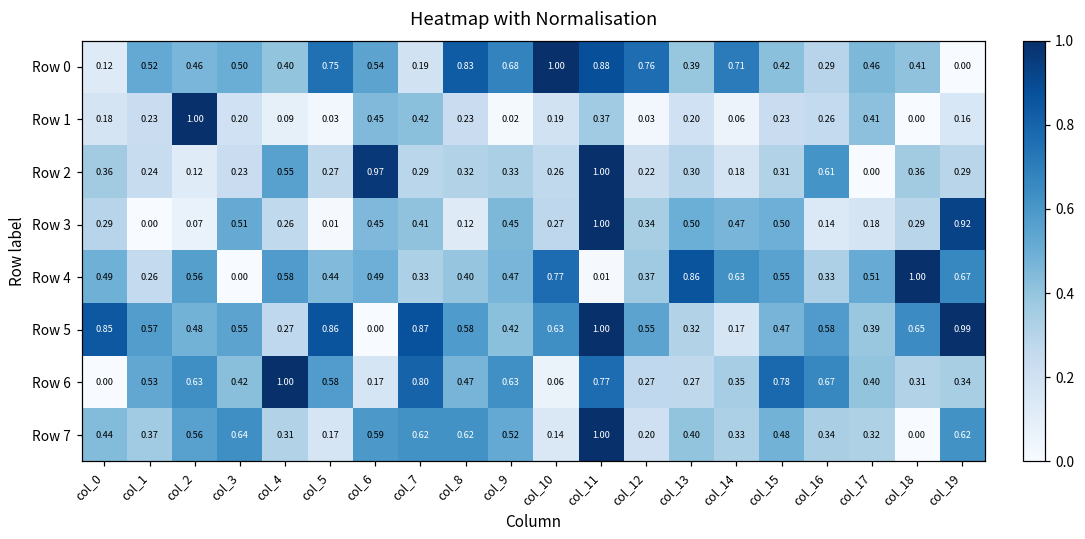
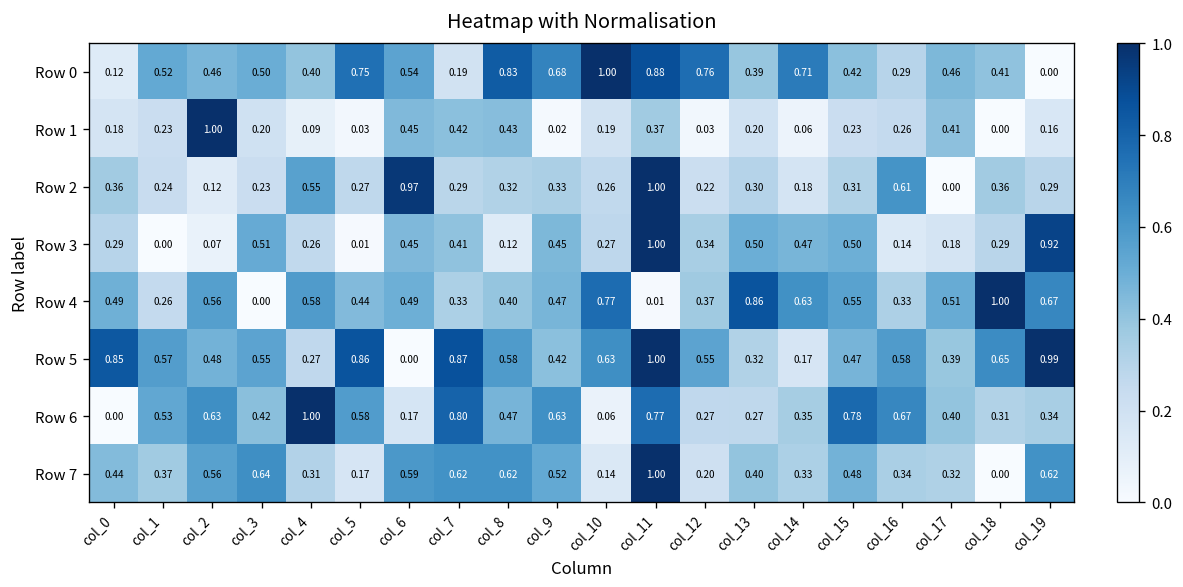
  {
    "Row 0": {
      "col_0": 0.12,
      "col_1": 0.52,
      "col_2": 0.46,
      "col_3": 0.50,
      "col_4": 0.40,
      "col_5": 0.75,
      "col_6": 0.54,
      "col_7": 0.19,
      "col_8": 0.83,
      "col_9": 0.68,
      "col_10": 1.00,
      "col_11": 0.88,
      "col_12": 0.76,
      "col_13": 0.39,
      "col_14": 0.71,
      "col_15": 0.42,
      "col_16": 0.29,
      "col_17": 0.46,
      "col_18": 0.41,
      "col_19": 0.00
    },
    "Row 1": {
      "col_0": 0.18,
      "col_1": 0.23,
      "col_2": 1.00,
      "col_3": 0.20,
      "col_4": 0.09,
      "col_5": 0.03,
      "col_6": 0.45,
      "col_7": 0.42,
-     "col_8": 0.23,
+     "col_8": 0.43,
      "col_9": 0.02,
      "col_10": 0.19,
      "col_11": 0.37,
      "col_12": 0.03,
      "col_13": 0.20,
      "col_14": 0.06,
      "col_15": 0.23,
      "col_16": 0.26,
      "col_17": 0.41,
      "col_18": 0.00,
      "col_19": 0.16
    },
    "Row 2": {
      "col_0": 0.36,
      "col_1": 0.24,
      "col_2": 0.12,
      "col_3": 0.23,
      "col_4": 0.55,
      "col_5": 0.27,
      "col_6": 0.97,
      "col_7": 0.29,
      "col_8": 0.32,
      "col_9": 0.33,
      "col_10": 0.26,
      "col_11": 1.00,
      "col_12": 0.22,
      "col_13": 0.30,
      "col_14": 0.18,
      "col_15": 0.31,
      "col_16": 0.61,
      "col_17": 0.00,
      "col_18": 0.36,
      "col_19": 0.29
    },
    "Row 3": {
      "col_0": 0.29,
      "col_1": 0.00,
      "col_2": 0.07,
      "col_3": 0.51,
      "col_4": 0.26,
      "col_5": 0.01,
      "col_6": 0.45,
      "col_7": 0.41,
      "col_8": 0.12,
      "col_9": 0.45,
      "col_10": 0.27,
      "col_11": 1.00,
      "col_12": 0.34,
      "col_13": 0.50,
      "col_14": 0.47,
      "col_15": 0.50,
      "col_16": 0.14,
      "col_17": 0.18,
      "col_18": 0.29,
      "col_19": 0.92
    },
    "Row 4": {
      "col_0": 0.49,
      "col_1": 0.26,
      "col_2": 0.56,
      "col_3": 0.00,
      "col_4": 0.58,
      "col_5": 0.44,
      "col_6": 0.49,
      "col_7": 0.33,
      "col_8": 0.40,
      "col_9": 0.47,
      "col_10": 0.77,
      "col_11": 0.01,
      "col_12": 0.37,
      "col_13": 0.86,
      "col_14": 0.63,
      "col_15": 0.55,
      "col_16": 0.33,
      "col_17": 0.51,
      "col_18": 1.00,
      "col_19": 0.67
    },
    "Row 5": {
      "col_0": 0.85,
      "col_1": 0.57,
      "col_2": 0.48,
      "col_3": 0.55,
      "col_4": 0.27,
      "col_5": 0.86,
      "col_6": 0.00,
      "col_7": 0.87,
      "col_8": 0.58,
      "col_9": 0.42,
      "col_10": 0.63,
      "col_11": 1.00,
      "col_12": 0.55,
      "col_13": 0.32,
      "col_14": 0.17,
      "col_15": 0.47,
      "col_16": 0.58,
      "col_17": 0.39,
      "col_18": 0.65,
      "col_19": 0.99
    },
    "Row 6": {
      "col_0": 0.00,
      "col_1": 0.53,
      "col_2": 0.63,
      "col_3": 0.42,
      "col_4": 1.00,
      "col_5": 0.58,
      "col_6": 0.17,
      "col_7": 0.80,
      "col_8": 0.47,
      "col_9": 0.63,
      "col_10": 0.06,
      "col_11": 0.77,
      "col_12": 0.27,
      "col_13": 0.27,
      "col_14": 0.35,
      "col_15": 0.78,
      "col_16": 0.67,
      "col_17": 0.40,
      "col_18": 0.31,
      "col_19": 0.34
    },
    "Row 7": {
      "col_0": 0.44,
      "col_1": 0.37,
      "col_2": 0.56,
      "col_3": 0.64,
      "col_4": 0.31,
      "col_5": 0.17,
      "col_6": 0.59,
      "col_7": 0.62,
      "col_8": 0.62,
      "col_9": 0.52,
      "col_10": 0.14,
      "col_11": 1.00,
      "col_12": 0.20,
      "col_13": 0.40,
      "col_14": 0.33,
      "col_15": 0.48,
      "col_16": 0.34,
      "col_17": 0.32,
      "col_18": 0.00,
      "col_19": 0.62
    }
  }
